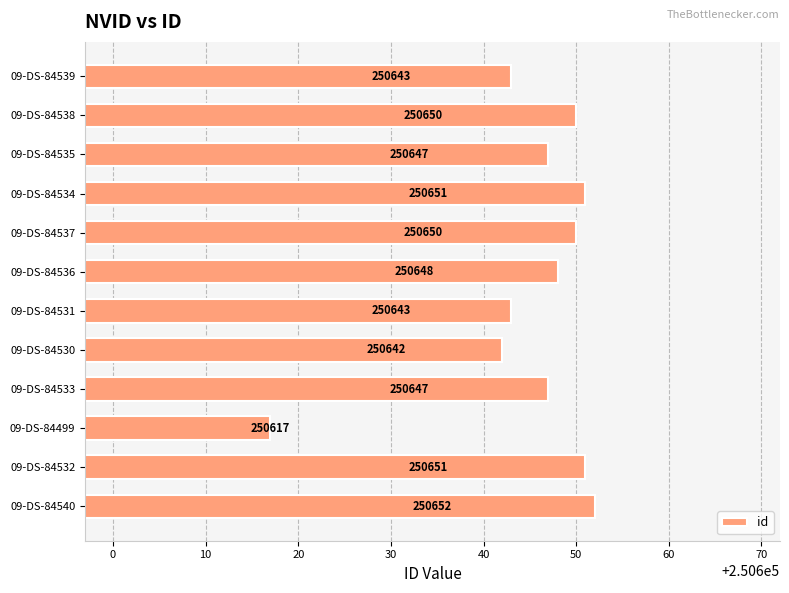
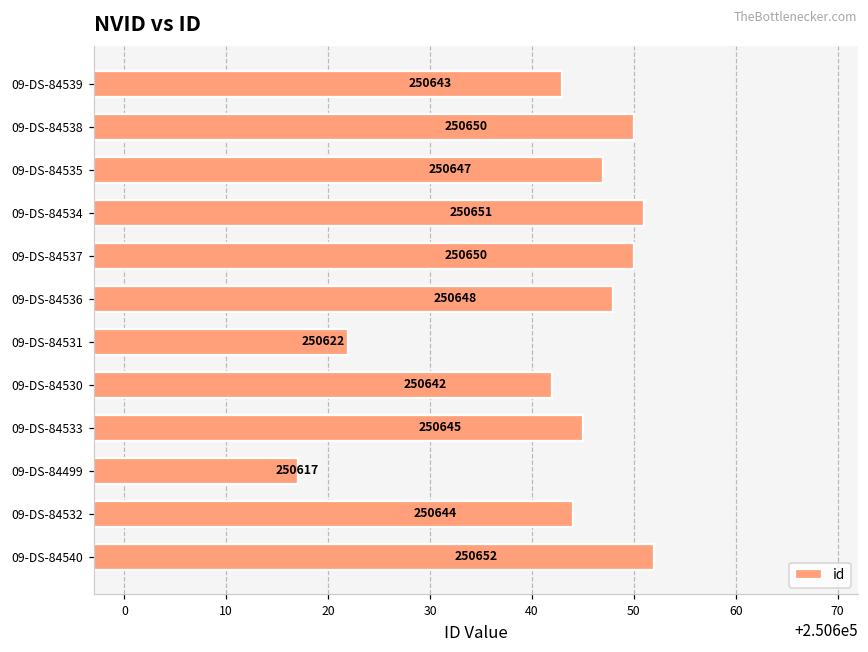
  {
    "09-DS-84539": 250643,
    "09-DS-84538": 250650,
    "09-DS-84535": 250647,
    "09-DS-84534": 250651,
    "09-DS-84537": 250650,
    "09-DS-84536": 250648,
-   "09-DS-84531": 250643,
+   "09-DS-84531": 250622,
    "09-DS-84530": 250642,
-   "09-DS-84533": 250647,
+   "09-DS-84533": 250645,
    "09-DS-84499": 250617,
-   "09-DS-84532": 250651,
+   "09-DS-84532": 250644,
    "09-DS-84540": 250652
  }
